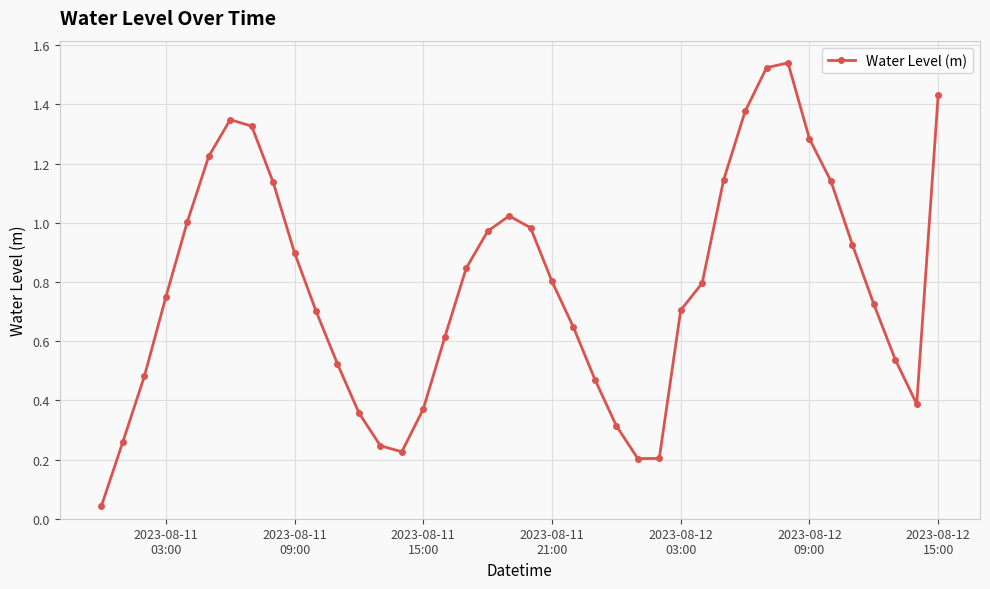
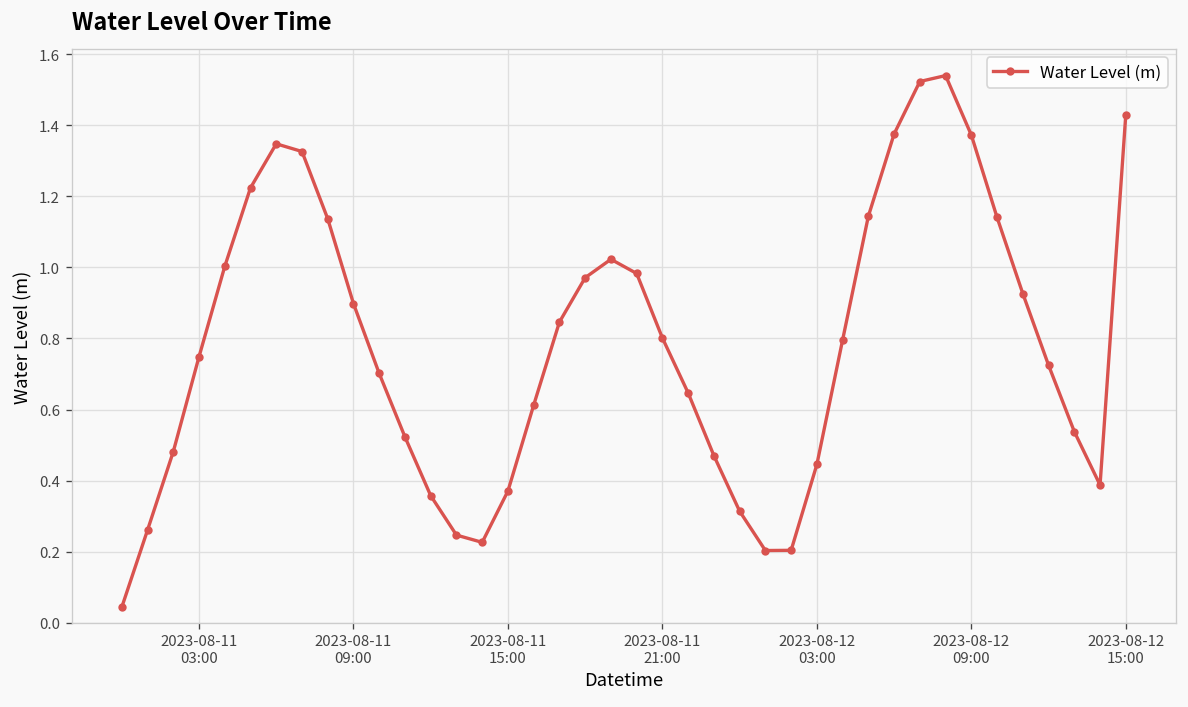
  {
    "2023-08-11 03:00": 0.75,
    "2023-08-11 09:00": 0.90,
    "2023-08-11 15:00": 0.37,
    "2023-08-11 21:00": 0.80,
-   "2023-08-12 03:00": 0.70,
-   "2023-08-12 09:00": 1.28,
+   "2023-08-12 03:00": 0.45,
+   "2023-08-12 09:00": 1.37,
    "2023-08-12 15:00": 1.43
  }
